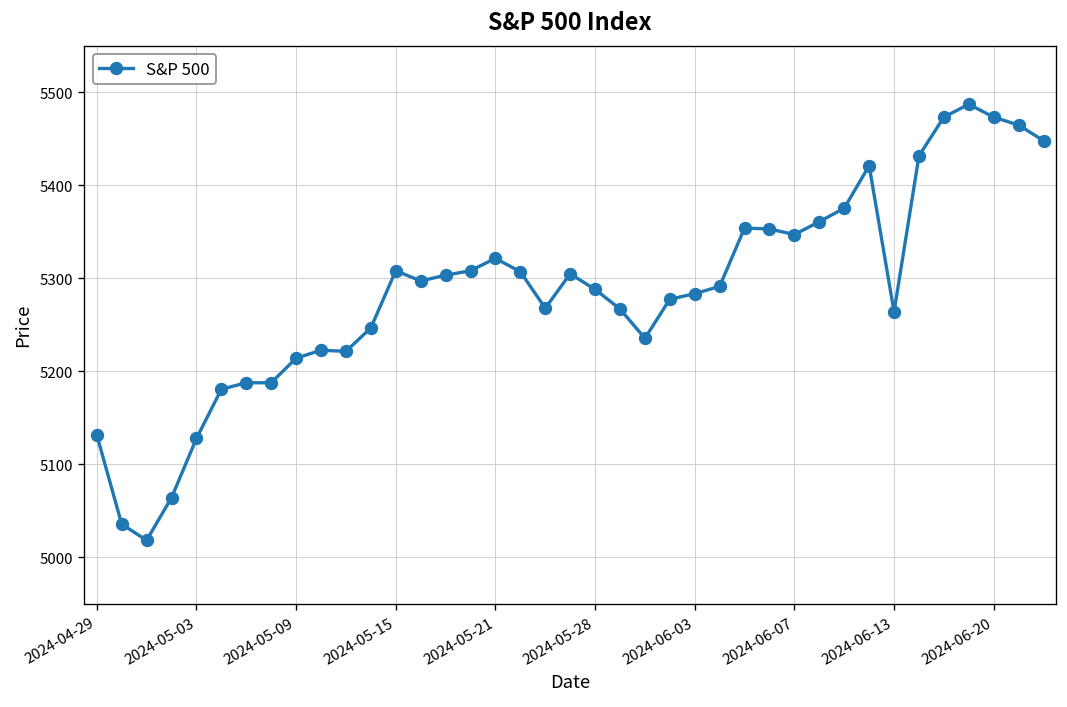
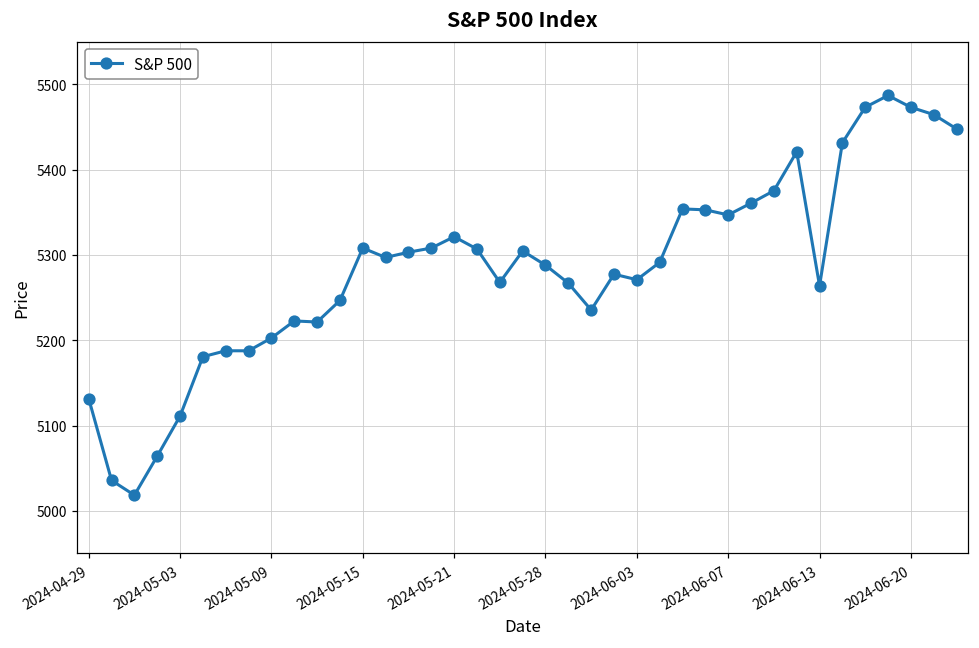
  {
    "2024-04-29": 5130,
-   "2024-05-03": 5130,
-   "2024-05-09": 5210,
+   "2024-05-03": 5110,
+   "2024-05-09": 5200,
    "2024-05-15": 5310,
    "2024-05-21": 5320,
    "2024-05-28": 5290,
-   "2024-06-03": 5280,
+   "2024-06-03": 5270,
    "2024-06-07": 5350,
    "2024-06-13": 5260,
    "2024-06-20": 5470
  }
